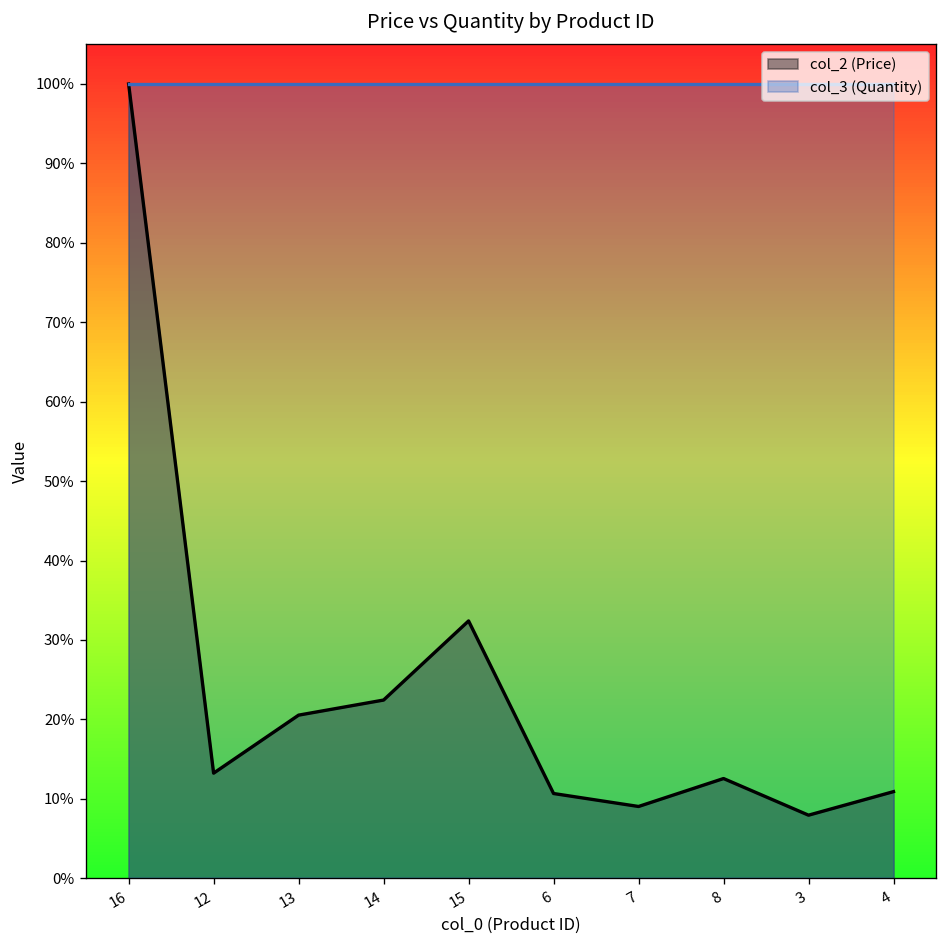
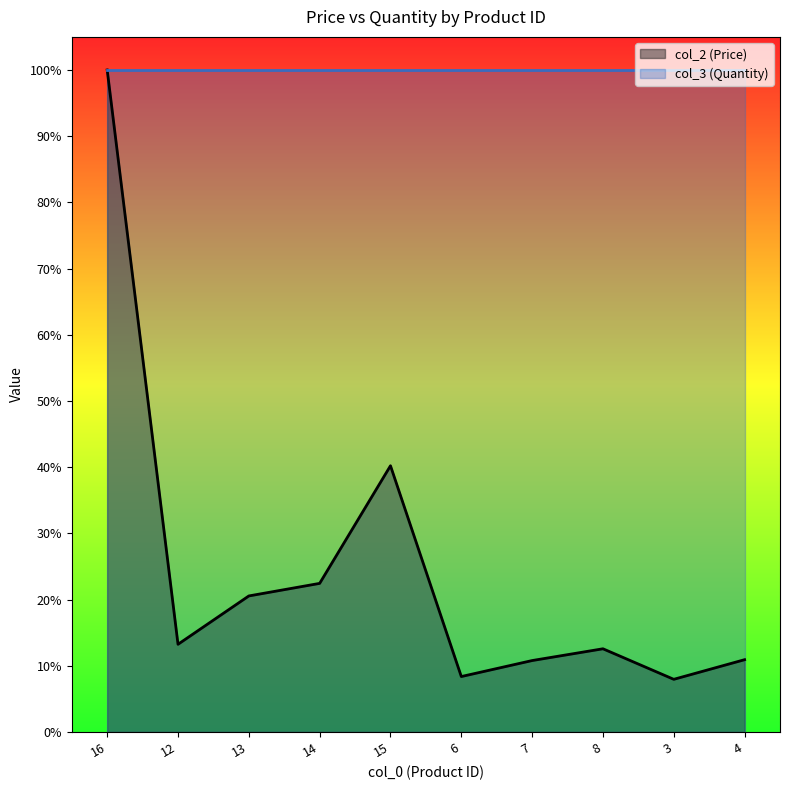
  {
    "col_2 (Price)": {
      "12": "13%",
      "13": "21%",
      "14": "22%",
-     "15": "32%",
-     "6": "11%",
-     "7": "9%",
+     "15": "40%",
+     "6": "8%",
+     "7": "11%",
      "8": "13%",
      "3": "8%",
      "4": "11%"
    },
    "col_3 (Quantity)": {
      "12": "100%",
      "13": "100%",
      "14": "100%",
      "15": "100%",
      "6": "100%",
      "7": "100%",
      "8": "100%"
    }
  }
